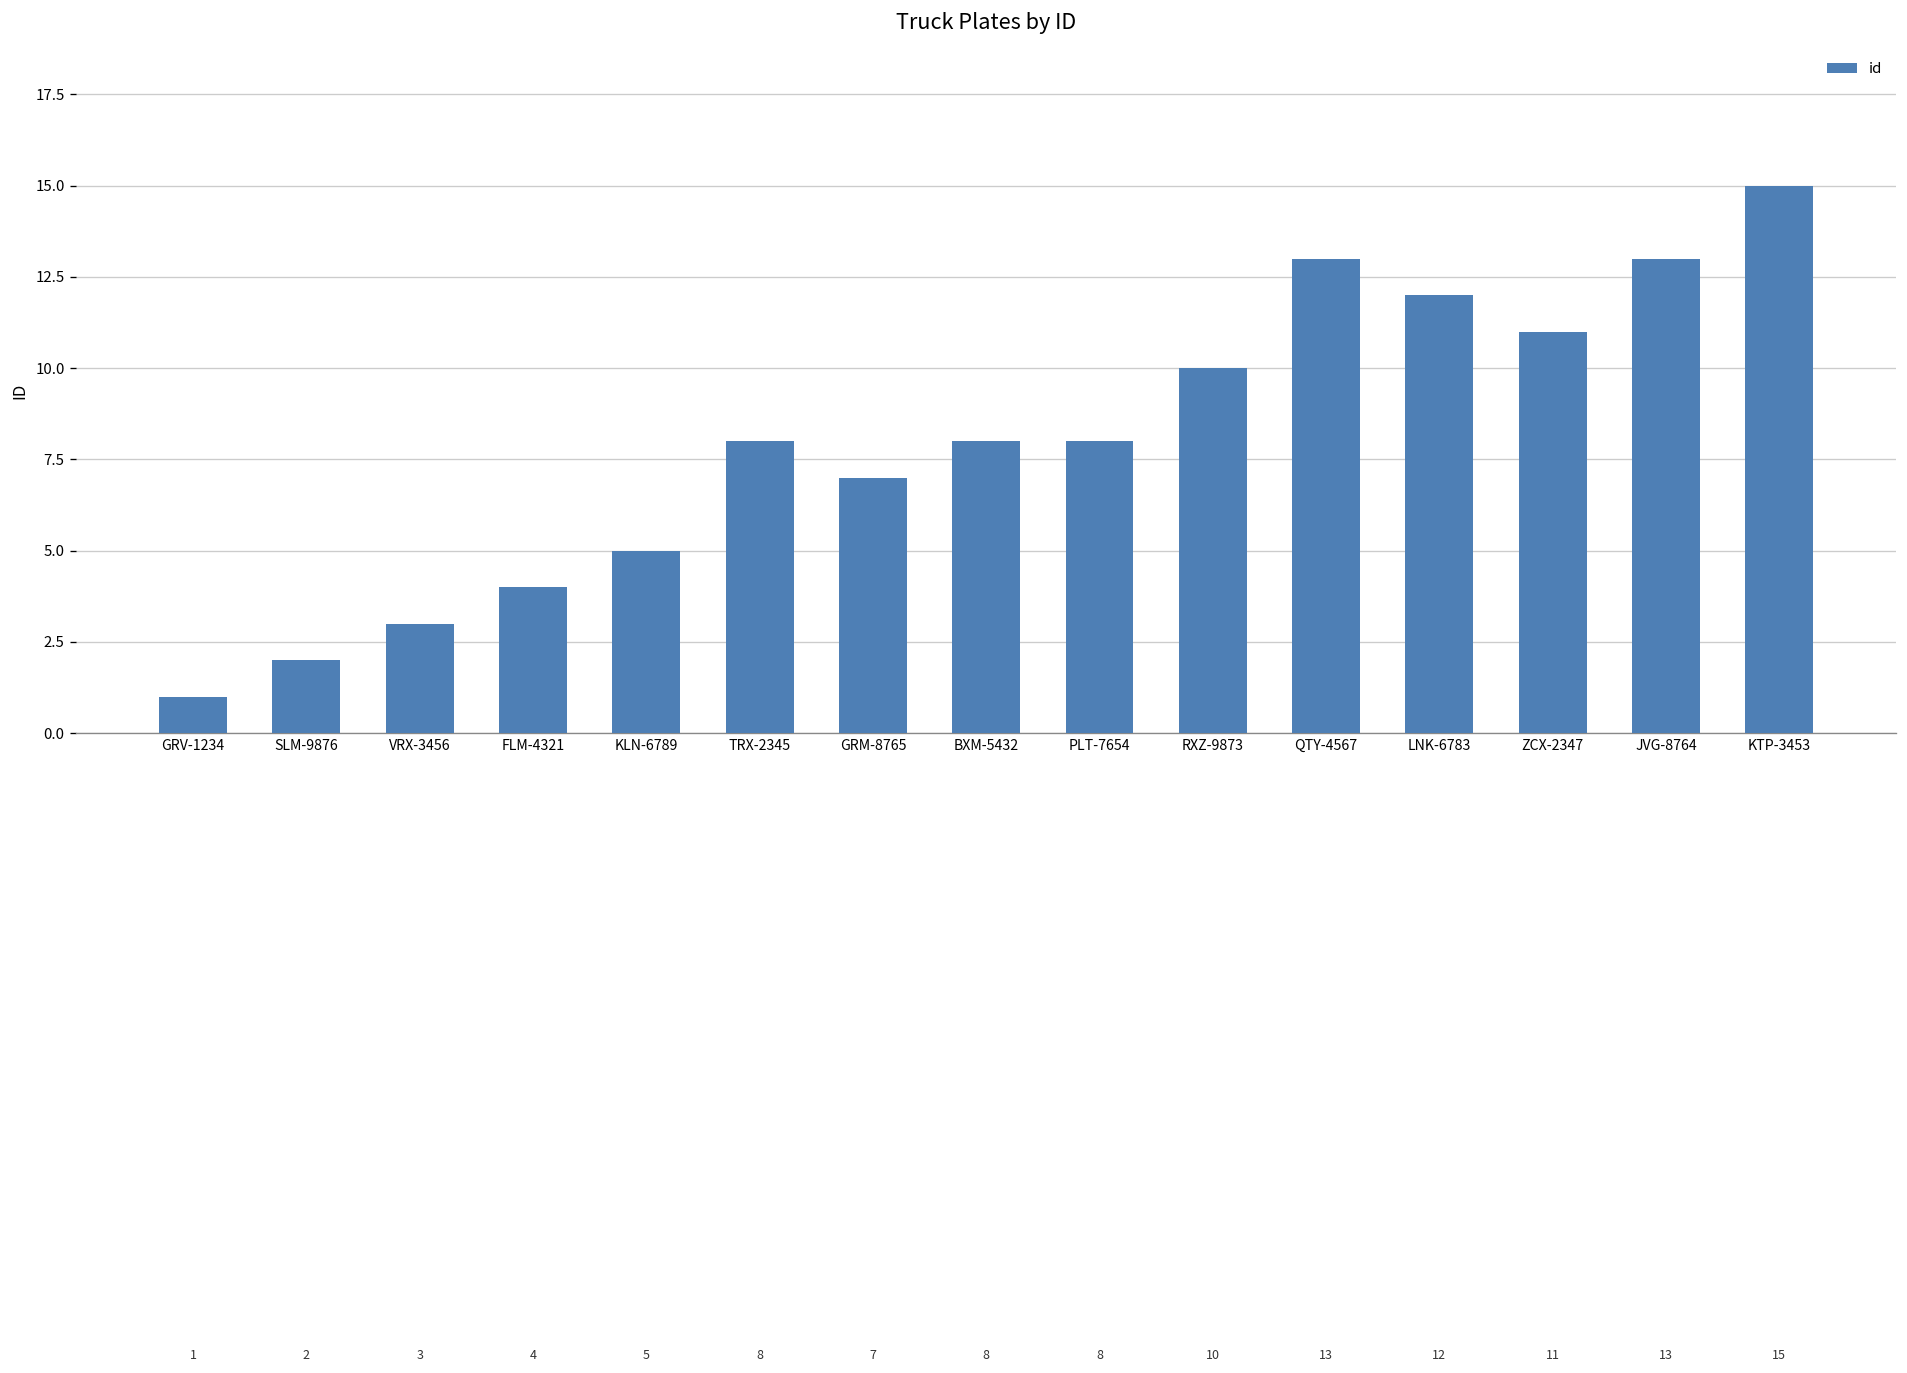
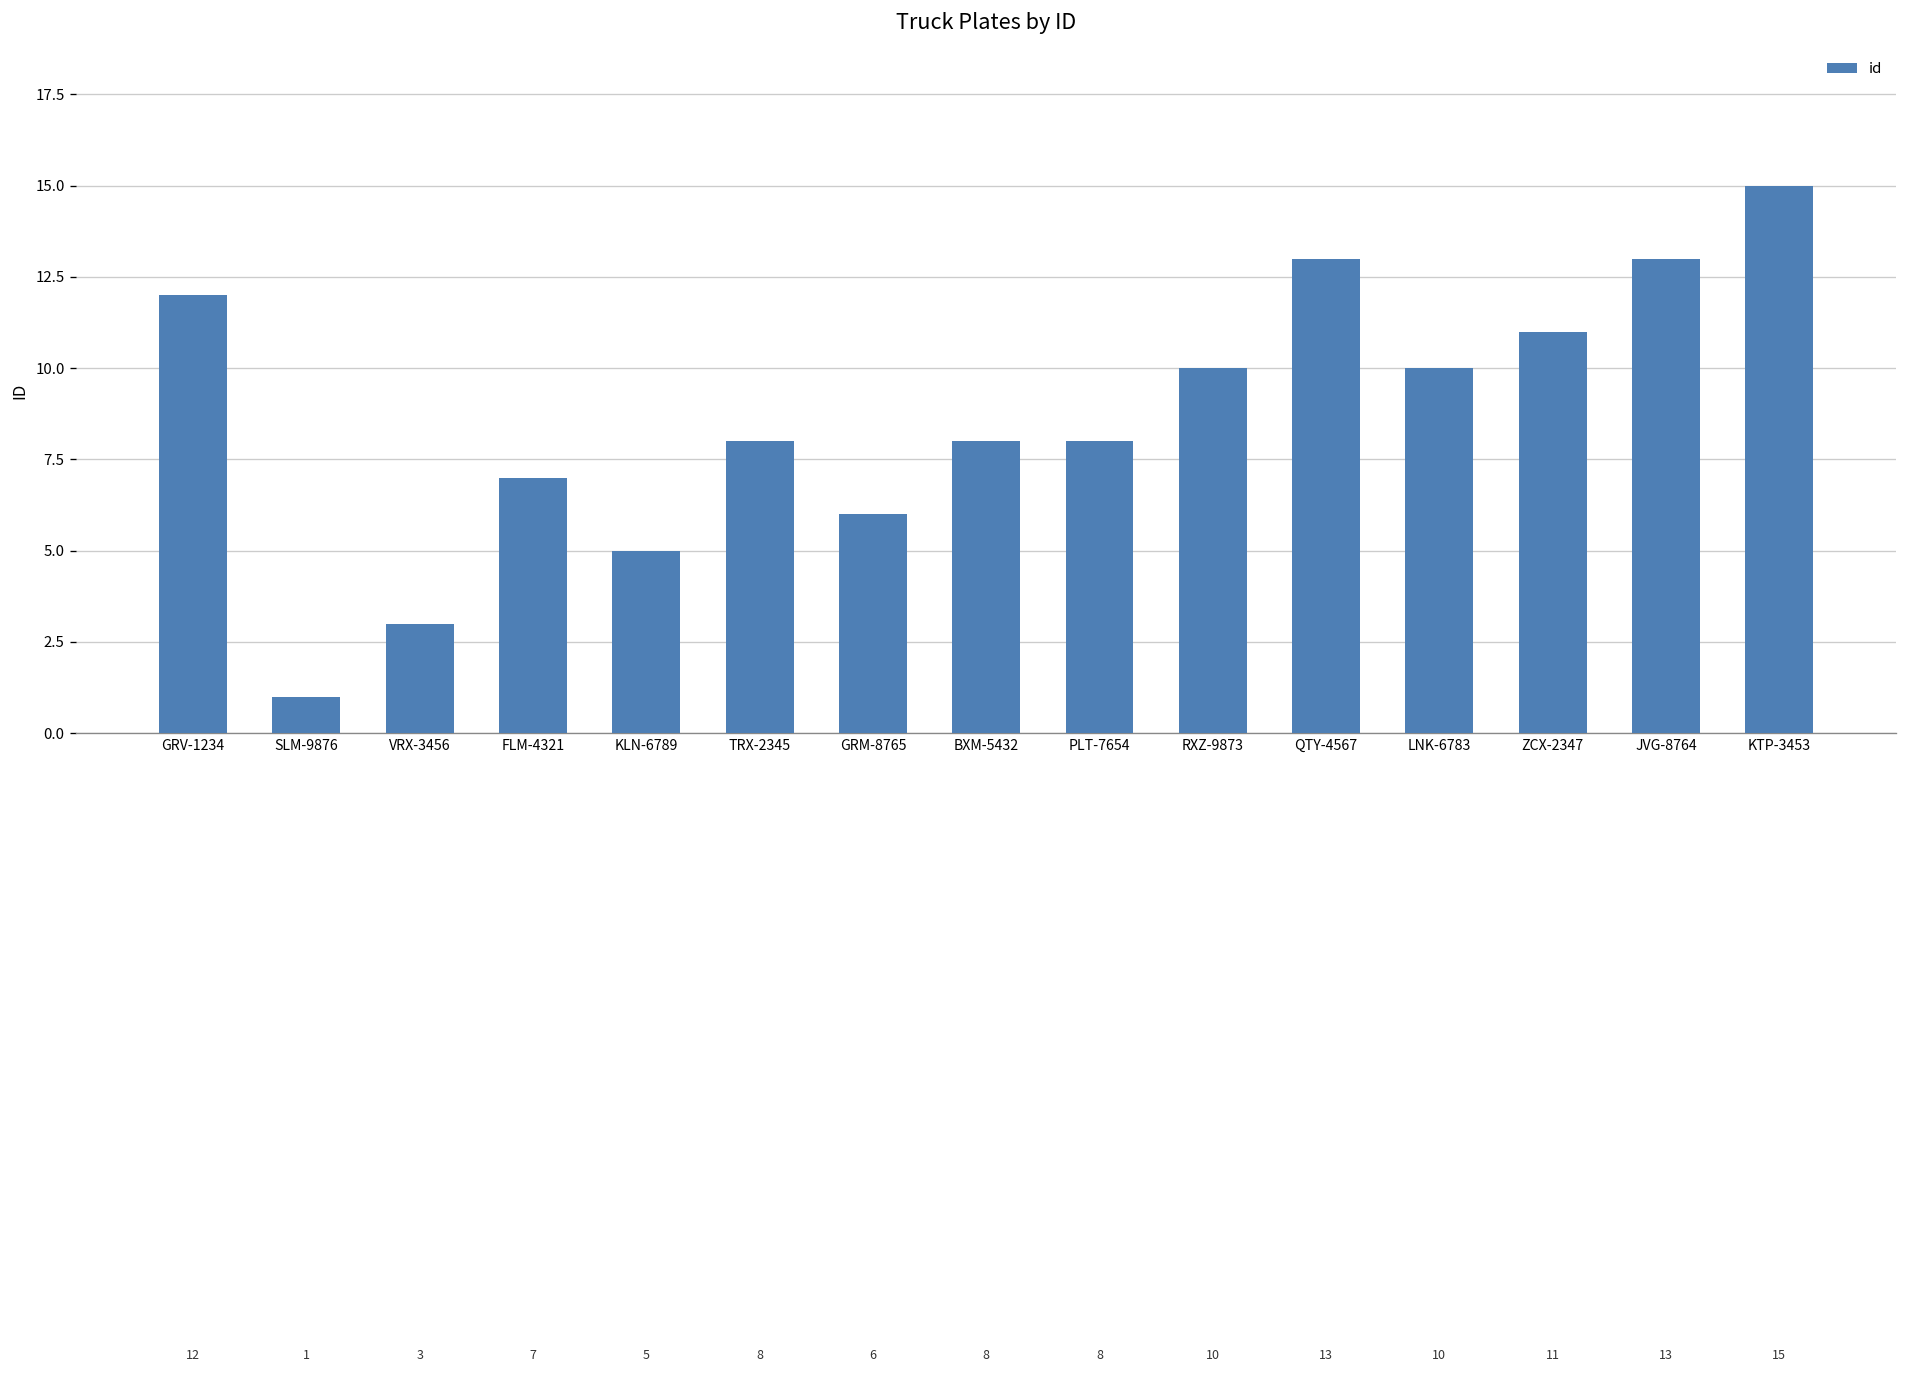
  {
-   "GRV-1234": 1,
-   "SLM-9876": 2,
-   "FLM-4321": 4,
-   "GRM-8765": 7,
-   "LNK-6783": 12
+   "GRV-1234": 12,
+   "SLM-9876": 1,
+   "FLM-4321": 7,
+   "GRM-8765": 6,
+   "LNK-6783": 10
  }
